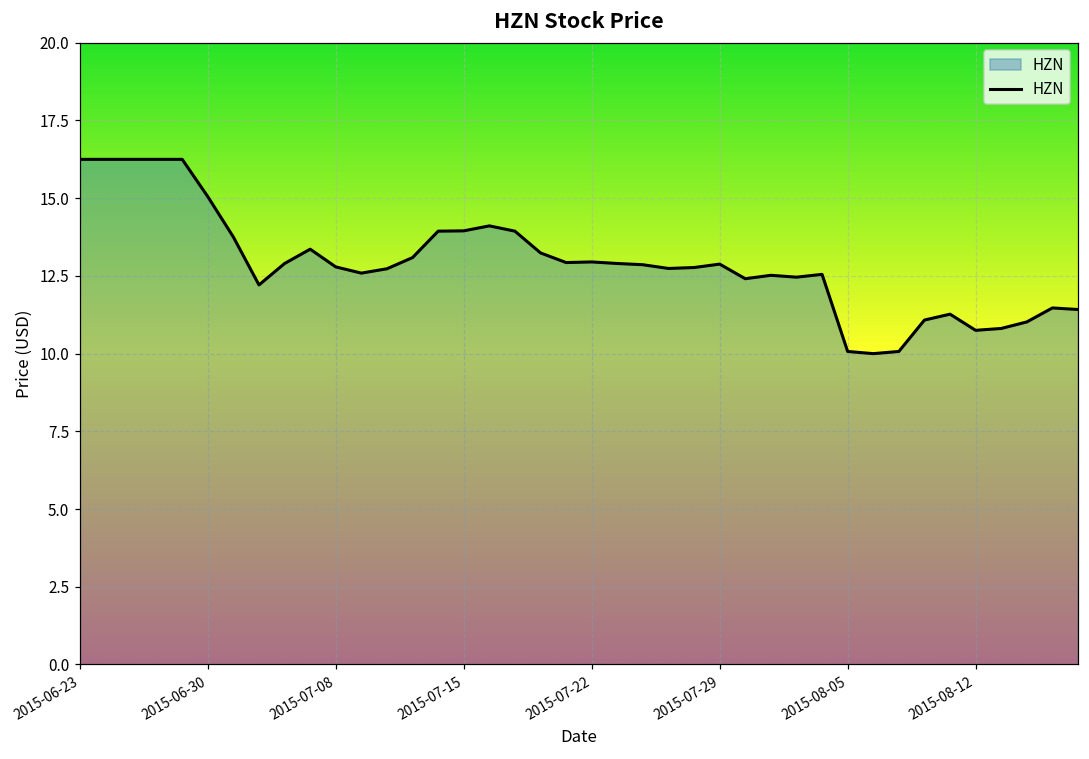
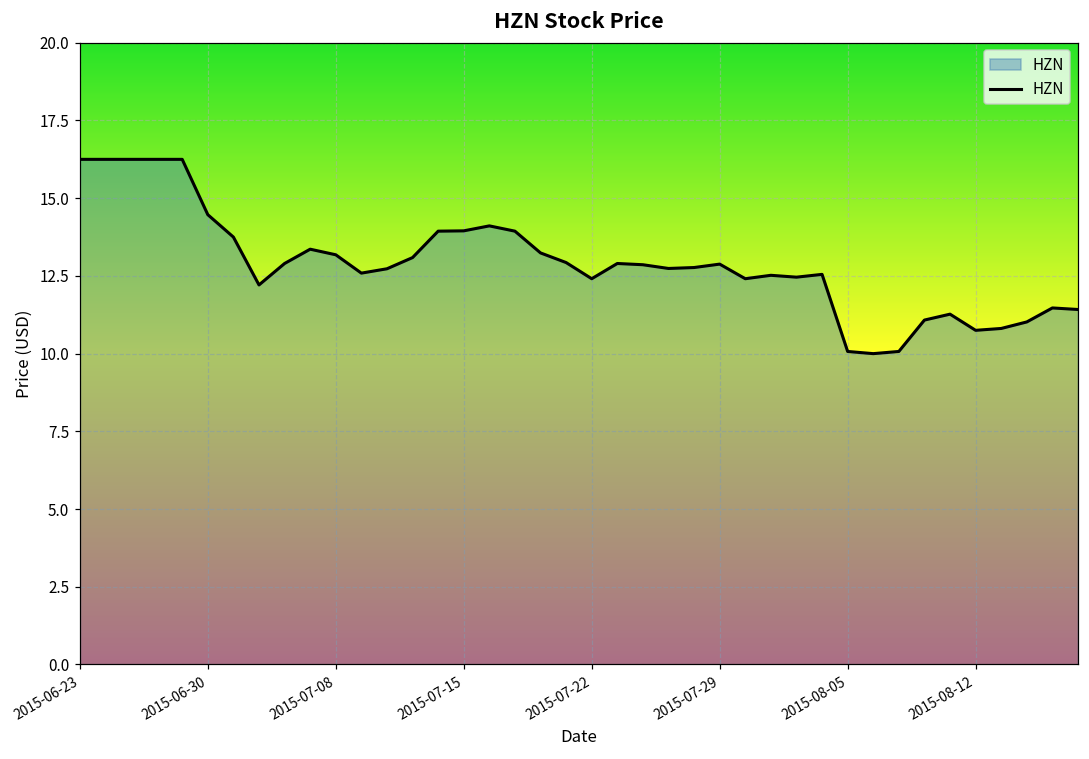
  {
    "2015-06-23": 16.3,
-   "2015-06-30": 15.1,
-   "2015-07-08": 12.8,
+   "2015-06-30": 14.5,
+   "2015-07-08": 13.2,
    "2015-07-15": 14.0,
-   "2015-07-22": 13.0,
+   "2015-07-22": 12.4,
    "2015-07-29": 12.9,
    "2015-08-05": 10.1,
    "2015-08-12": 10.8
  }
